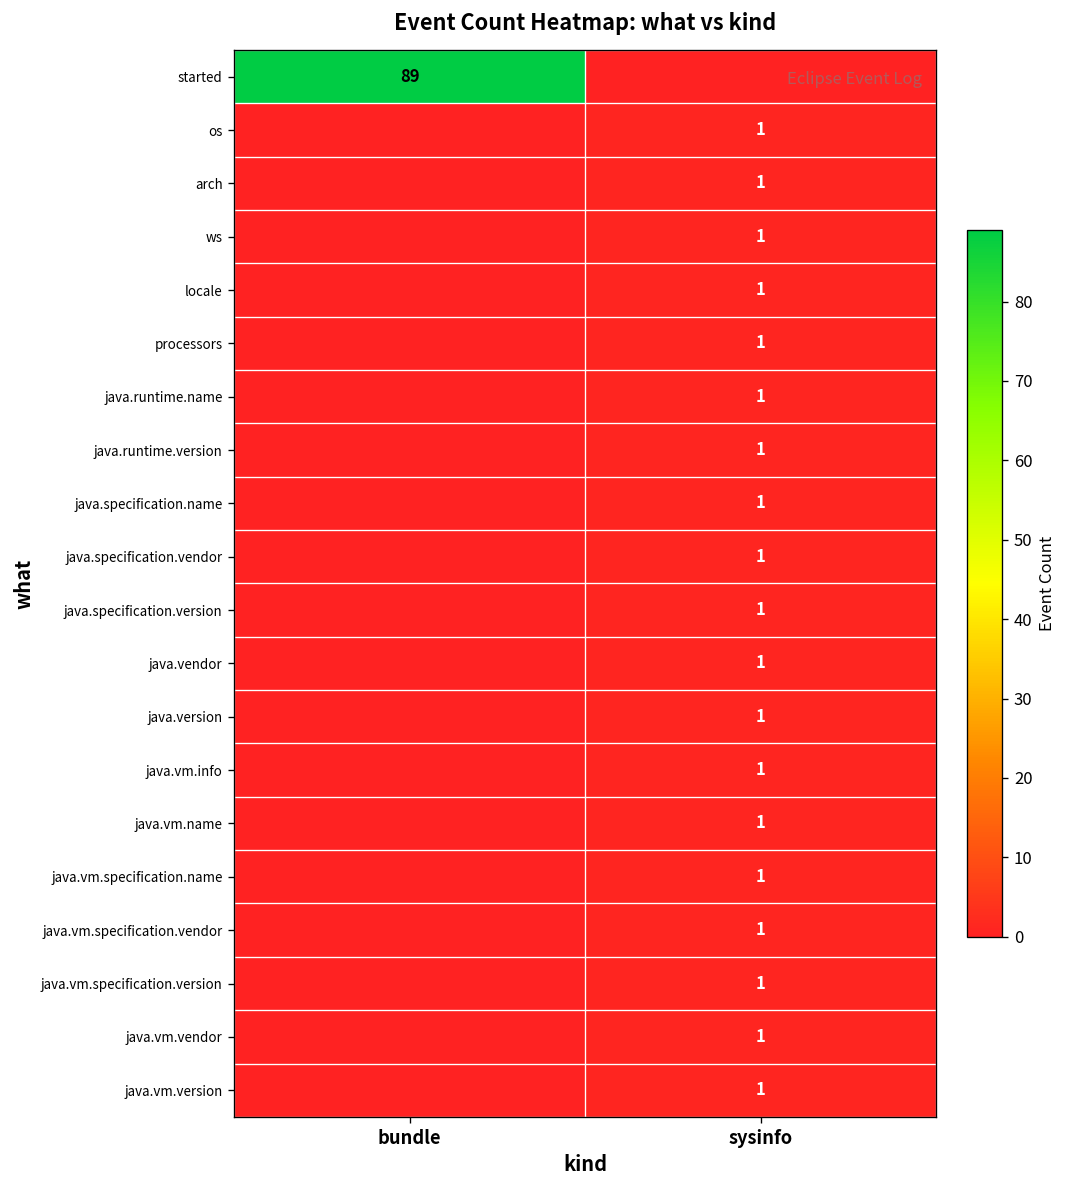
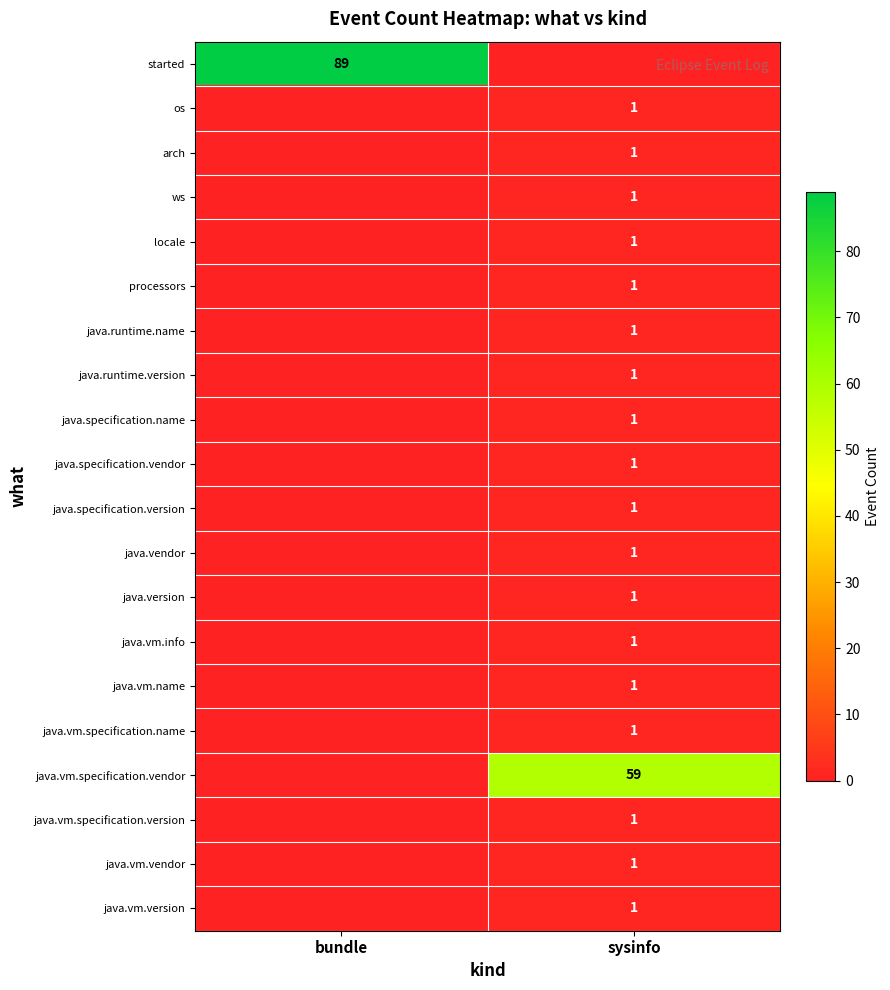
  {
    "started": {
      "bundle": 89
    },
    "os": {
      "sysinfo": 1
    },
    "arch": {
      "sysinfo": 1
    },
    "ws": {
      "sysinfo": 1
    },
    "locale": {
      "sysinfo": 1
    },
    "processors": {
      "sysinfo": 1
    },
    "java.runtime.name": {
      "sysinfo": 1
    },
    "java.runtime.version": {
      "sysinfo": 1
    },
    "java.specification.name": {
      "sysinfo": 1
    },
    "java.specification.vendor": {
      "sysinfo": 1
    },
    "java.specification.version": {
      "sysinfo": 1
    },
    "java.vendor": {
      "sysinfo": 1
    },
    "java.version": {
      "sysinfo": 1
    },
    "java.vm.info": {
      "sysinfo": 1
    },
    "java.vm.name": {
      "sysinfo": 1
    },
    "java.vm.specification.name": {
      "sysinfo": 1
    },
    "java.vm.specification.vendor": {
-     "sysinfo": 1
+     "sysinfo": 59
    },
    "java.vm.specification.version": {
      "sysinfo": 1
    },
    "java.vm.vendor": {
      "sysinfo": 1
    },
    "java.vm.version": {
      "sysinfo": 1
    }
  }
